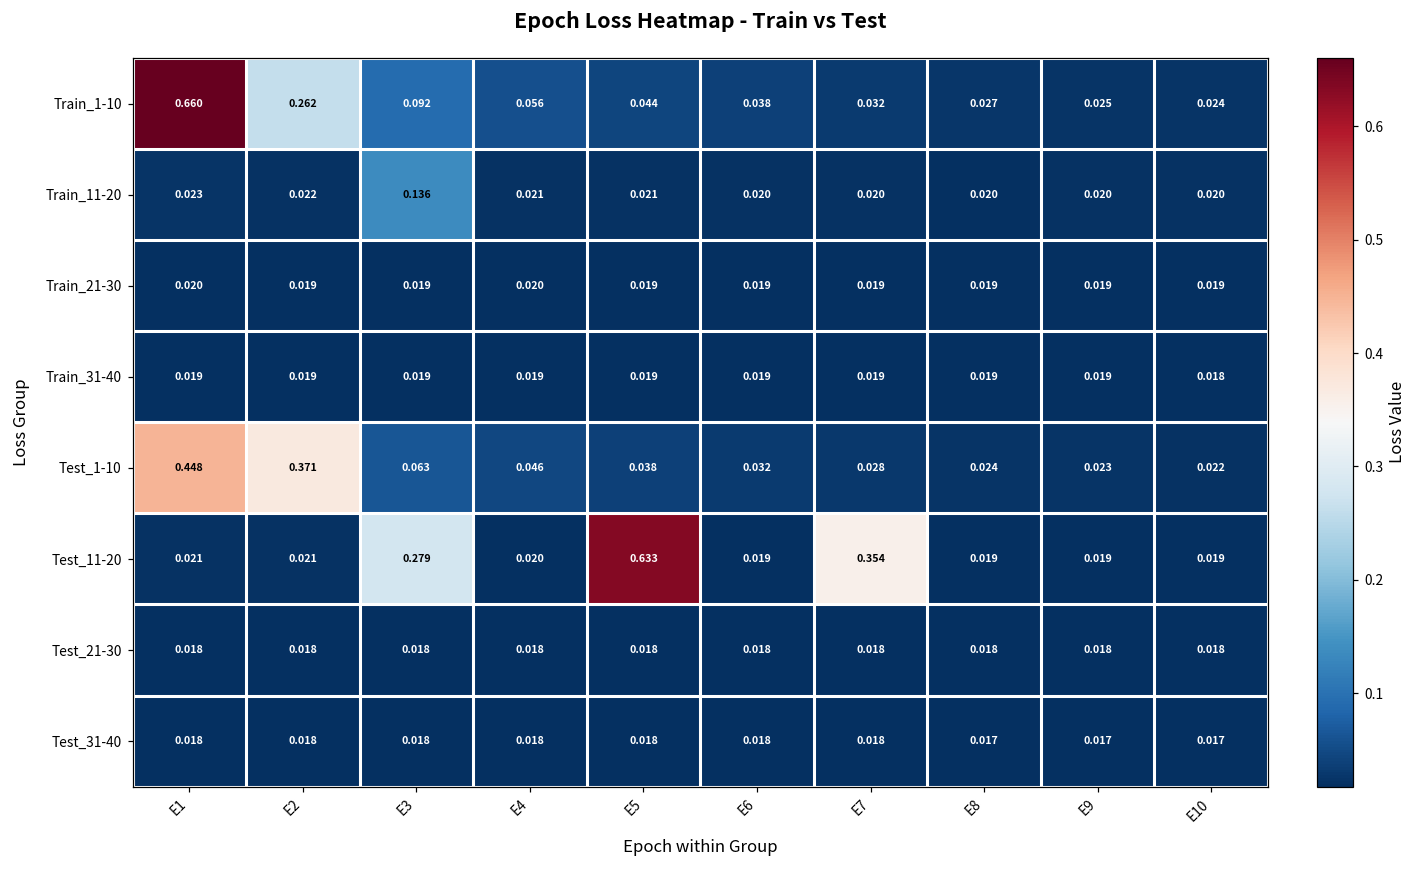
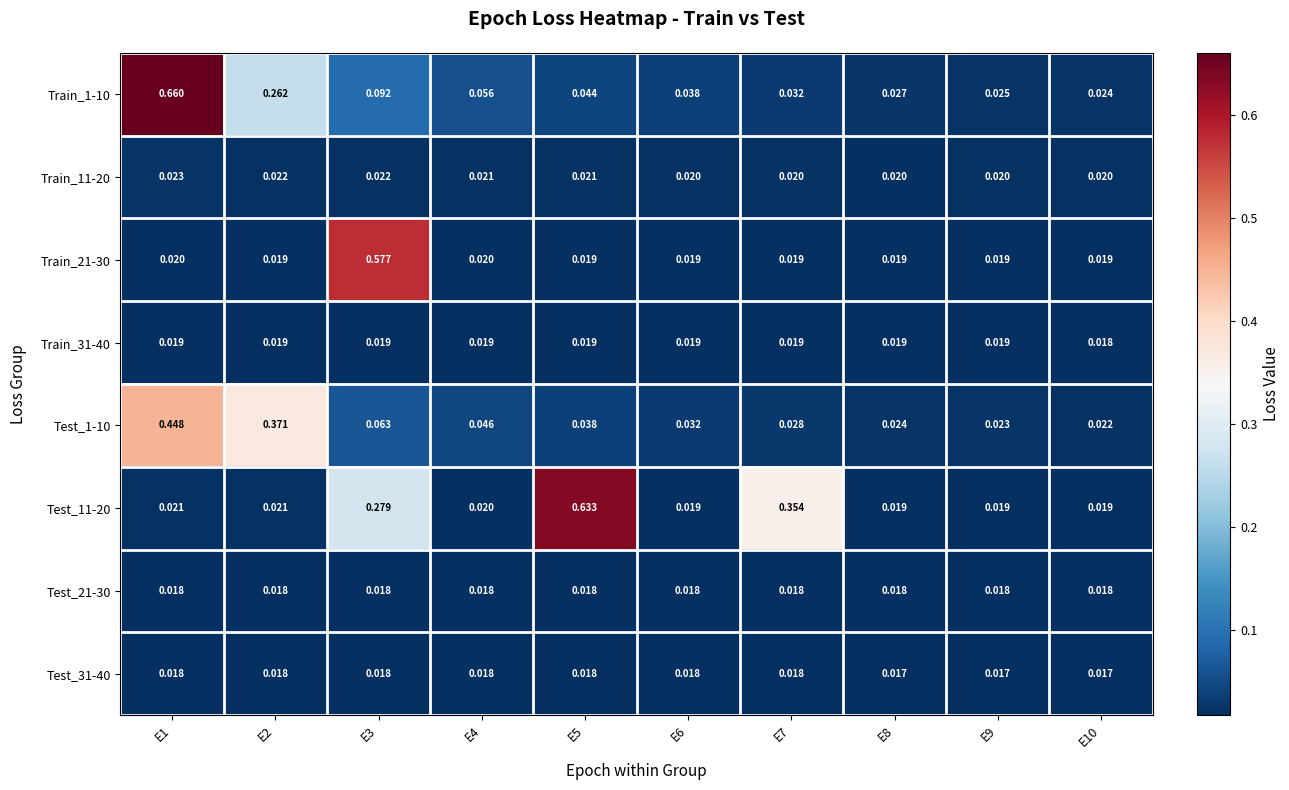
  {
    "Train_1-10": {
      "E1": 0.660,
      "E2": 0.262,
      "E3": 0.092,
      "E4": 0.056,
      "E5": 0.044,
      "E6": 0.038,
      "E7": 0.032,
      "E8": 0.027,
      "E9": 0.025,
      "E10": 0.024
    },
    "Train_11-20": {
      "E1": 0.023,
      "E2": 0.022,
-     "E3": 0.136,
+     "E3": 0.022,
      "E4": 0.021,
      "E5": 0.021,
      "E6": 0.020,
      "E7": 0.020,
      "E8": 0.020,
      "E9": 0.020,
      "E10": 0.020
    },
    "Train_21-30": {
      "E1": 0.020,
      "E2": 0.019,
-     "E3": 0.019,
+     "E3": 0.577,
      "E4": 0.020,
      "E5": 0.019,
      "E6": 0.019,
      "E7": 0.019,
      "E8": 0.019,
      "E9": 0.019,
      "E10": 0.019
    },
    "Train_31-40": {
      "E1": 0.019,
      "E2": 0.019,
      "E3": 0.019,
      "E4": 0.019,
      "E5": 0.019,
      "E6": 0.019,
      "E7": 0.019,
      "E8": 0.019,
      "E9": 0.019,
      "E10": 0.018
    },
    "Test_1-10": {
      "E1": 0.448,
      "E2": 0.371,
      "E3": 0.063,
      "E4": 0.046,
      "E5": 0.038,
      "E6": 0.032,
      "E7": 0.028,
      "E8": 0.024,
      "E9": 0.023,
      "E10": 0.022
    },
    "Test_11-20": {
      "E1": 0.021,
      "E2": 0.021,
      "E3": 0.279,
      "E4": 0.020,
      "E5": 0.633,
      "E6": 0.019,
      "E7": 0.354,
      "E8": 0.019,
      "E9": 0.019,
      "E10": 0.019
    },
    "Test_21-30": {
      "E1": 0.018,
      "E2": 0.018,
      "E3": 0.018,
      "E4": 0.018,
      "E5": 0.018,
      "E6": 0.018,
      "E7": 0.018,
      "E8": 0.018,
      "E9": 0.018,
      "E10": 0.018
    },
    "Test_31-40": {
      "E1": 0.018,
      "E2": 0.018,
      "E3": 0.018,
      "E4": 0.018,
      "E5": 0.018,
      "E6": 0.018,
      "E7": 0.018,
      "E8": 0.017,
      "E9": 0.017,
      "E10": 0.017
    }
  }
